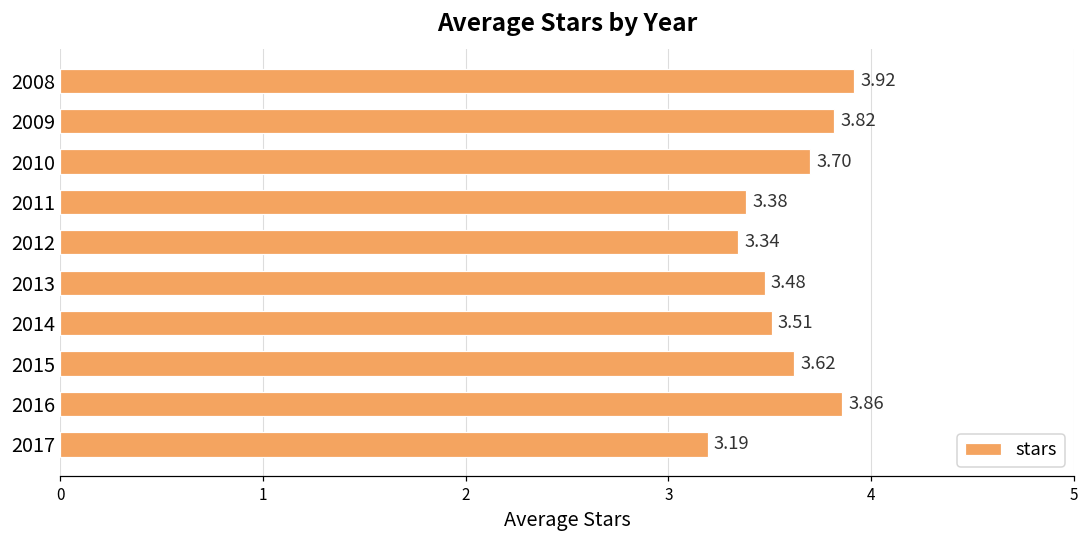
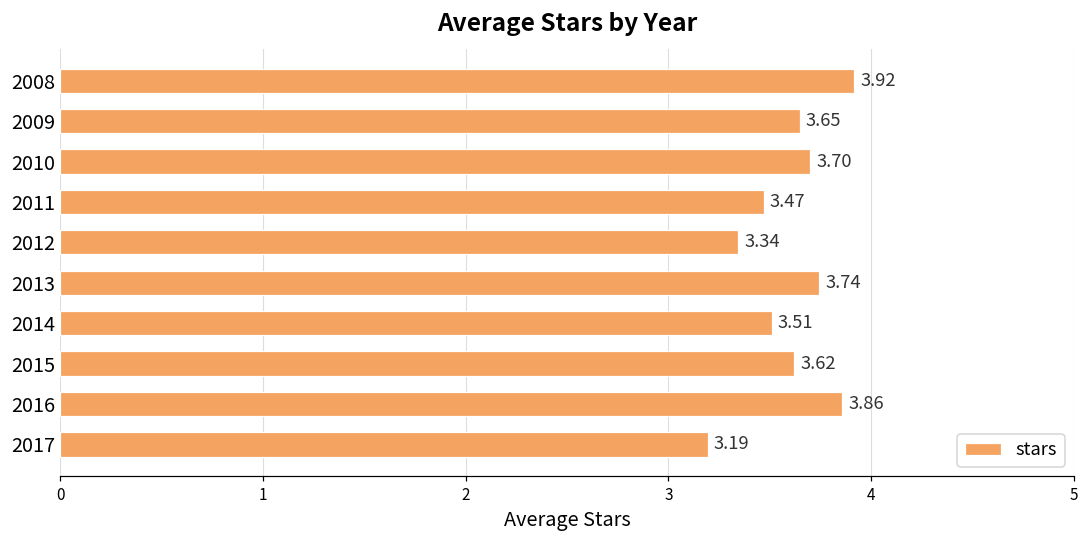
  {
    "2008": 3.92,
-   "2009": 3.82,
+   "2009": 3.65,
    "2010": 3.70,
-   "2011": 3.38,
+   "2011": 3.47,
    "2012": 3.34,
-   "2013": 3.48,
+   "2013": 3.74,
    "2014": 3.51,
    "2015": 3.62,
    "2016": 3.86,
    "2017": 3.19
  }
